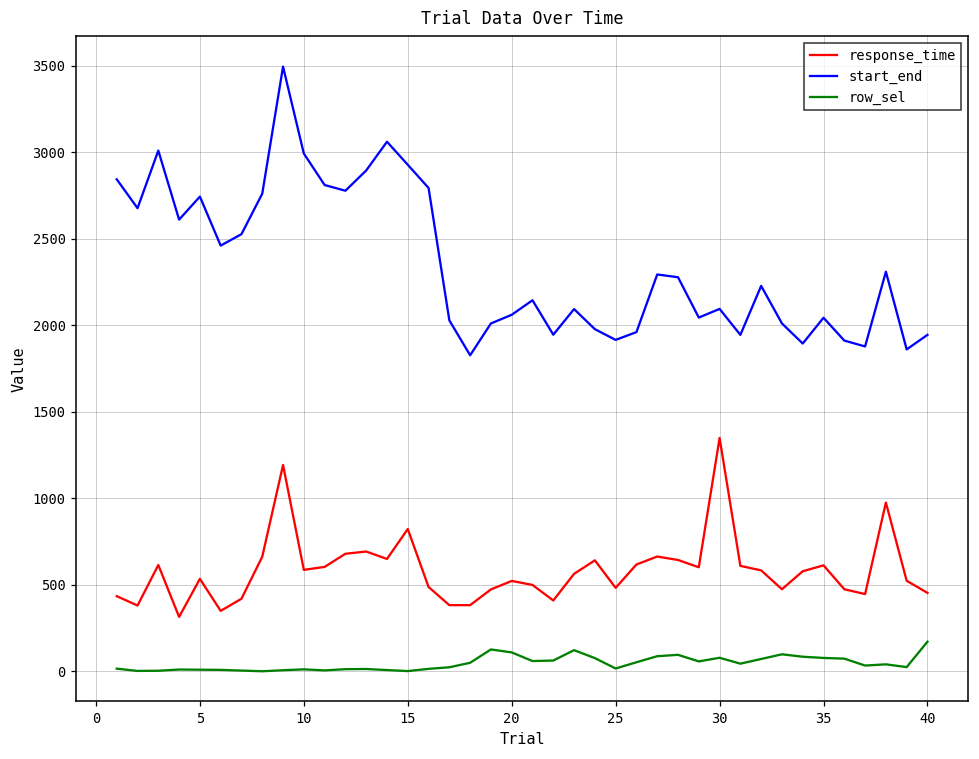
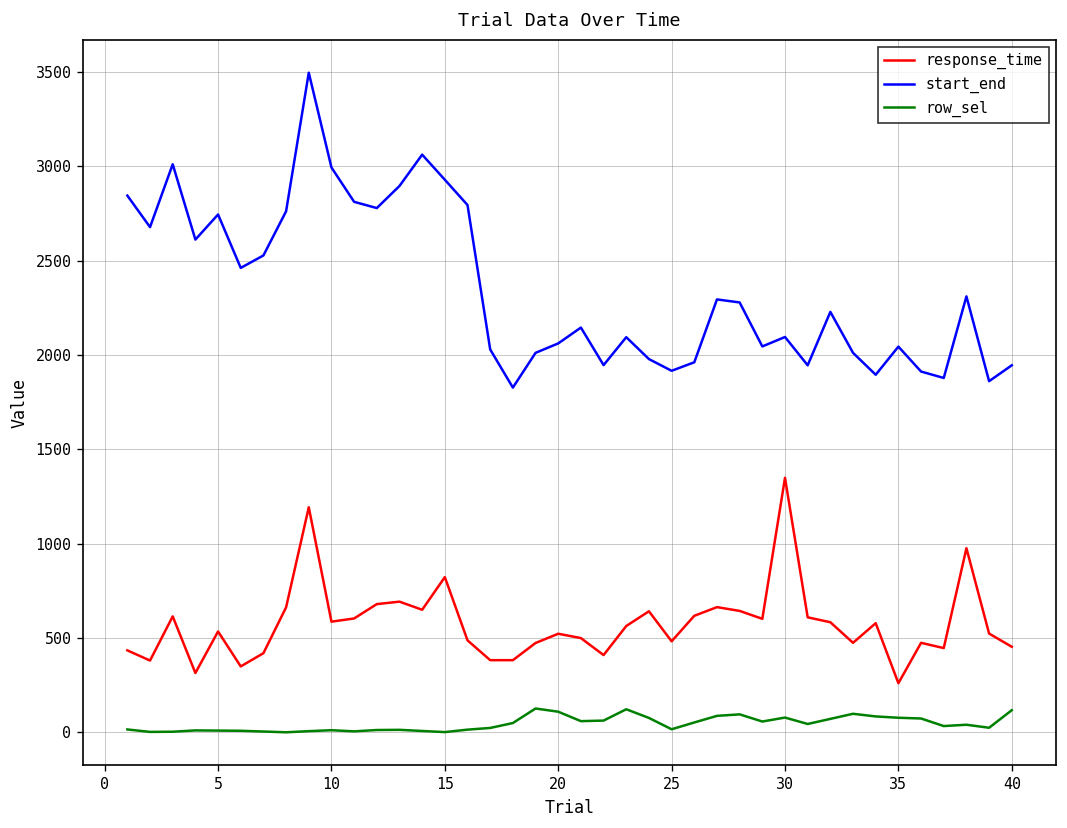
  {
    "response_time": {
      "5": 540,
      "10": 590,
      "15": 820,
      "20": 520,
      "25": 480,
      "30": 1350,
-     "35": 610,
+     "35": 260,
      "40": 450
    },
    "start_end": {
      "5": 2740,
      "10": 2990,
      "15": 2930,
      "20": 2060,
      "25": 1920,
      "30": 2100,
      "35": 2040,
      "40": 1950
    },
    "row_sel": {
      "5": 10,
      "10": 10,
      "15": 0,
      "20": 110,
      "25": 20,
      "30": 80,
      "35": 80,
-     "40": 170
+     "40": 120
    }
  }
